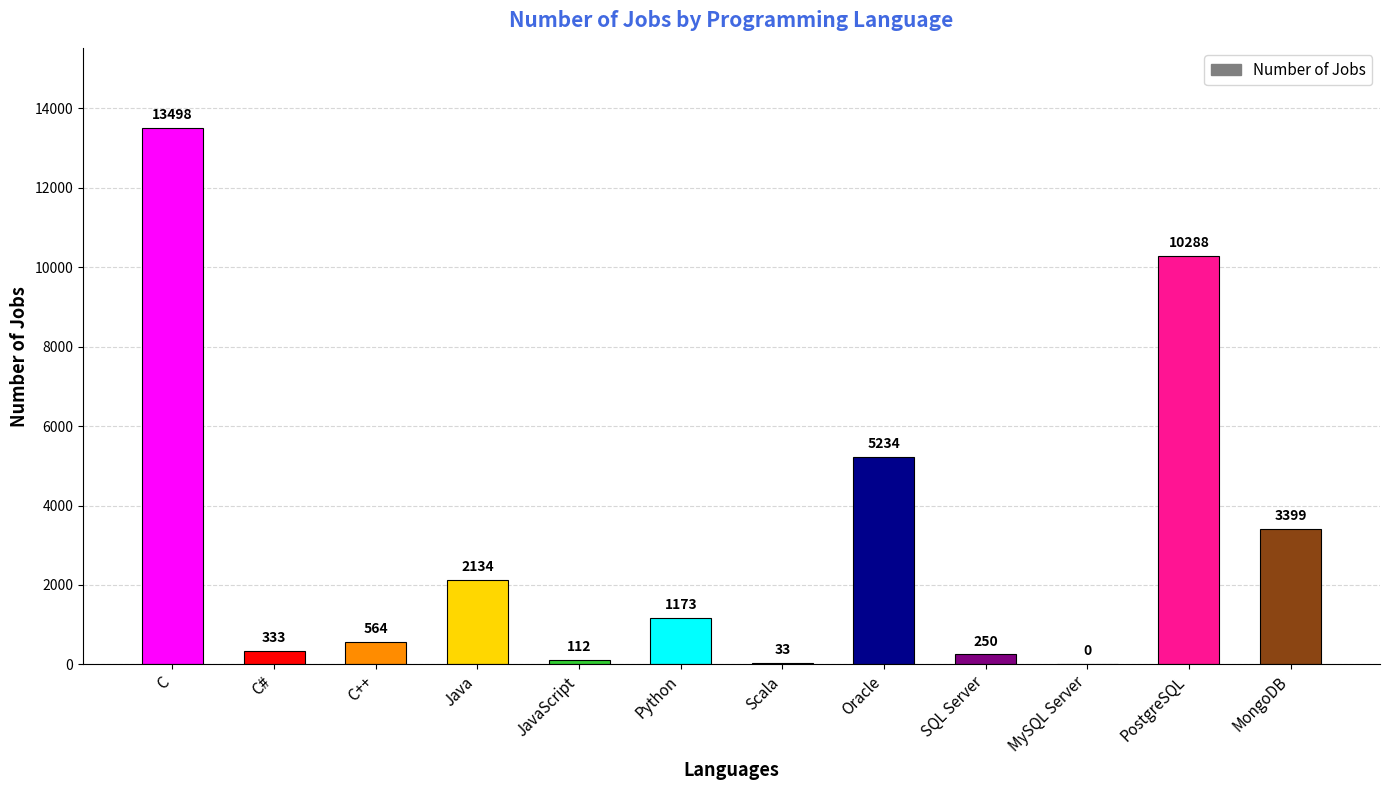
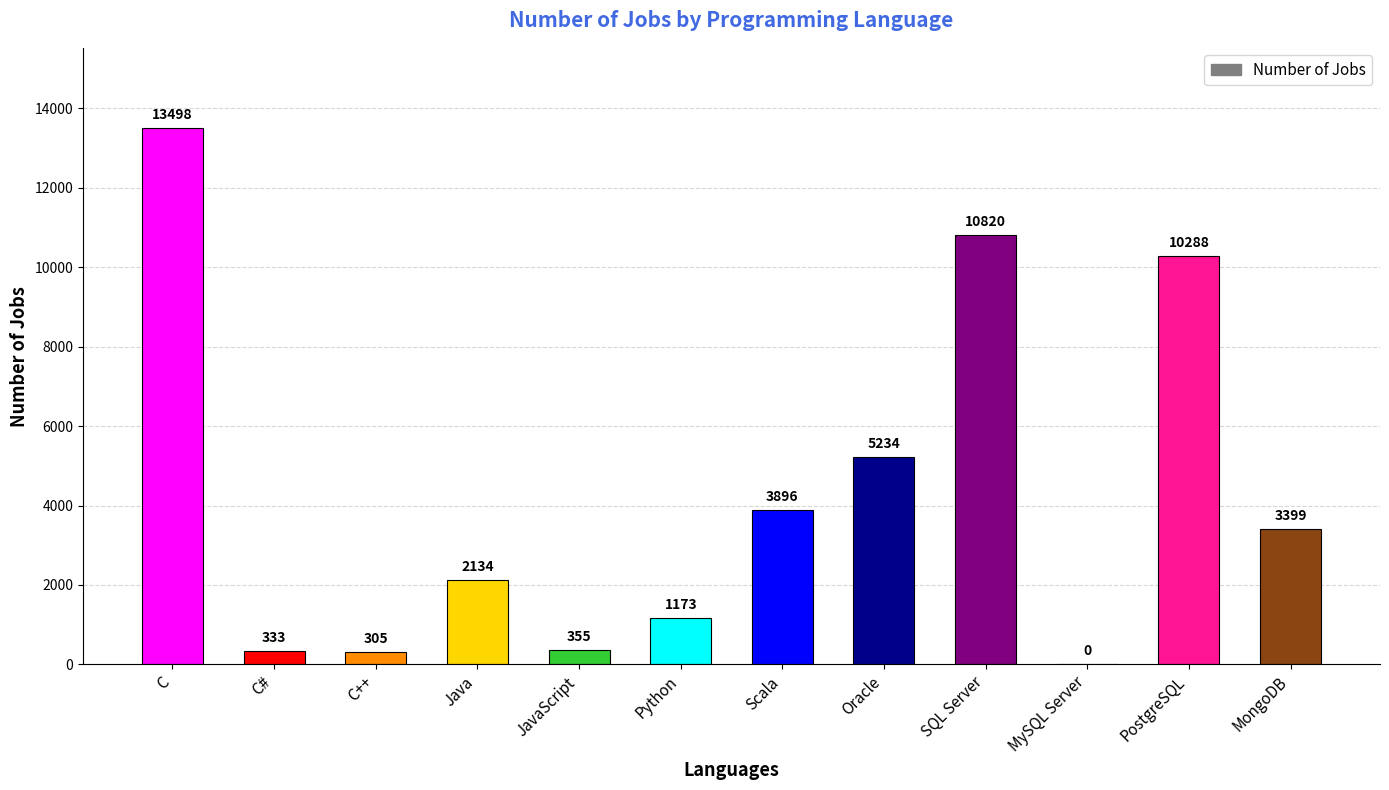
  {
    "C": 13498,
    "C#": 333,
-   "C++": 564,
+   "C++": 305,
    "Java": 2134,
-   "JavaScript": 112,
+   "JavaScript": 355,
    "Python": 1173,
-   "Scala": 33,
+   "Scala": 3896,
    "Oracle": 5234,
-   "SQL Server": 250,
+   "SQL Server": 10820,
    "MySQL Server": 0,
    "PostgreSQL": 10288,
    "MongoDB": 3399
  }
